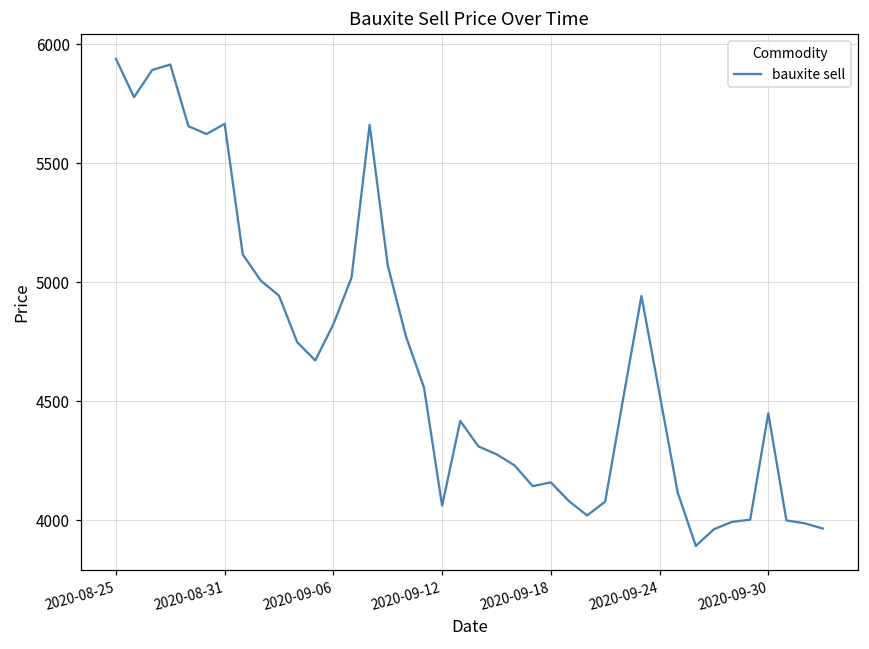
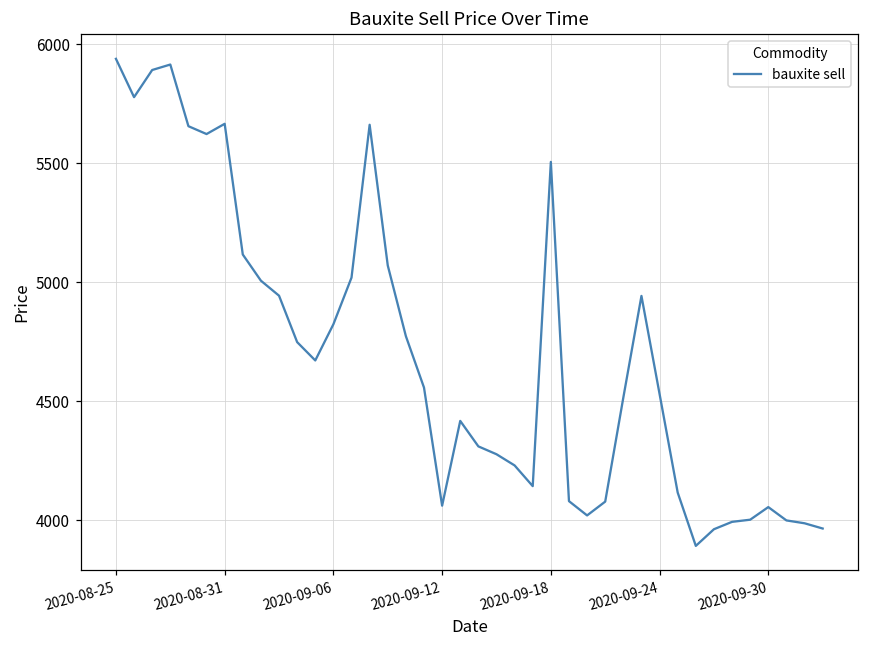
  {
    "2020-08-25": 5940,
    "2020-08-31": 5670,
    "2020-09-06": 4820,
    "2020-09-12": 4060,
-   "2020-09-18": 4160,
+   "2020-09-18": 5510,
    "2020-09-24": 4530,
-   "2020-09-30": 4450
+   "2020-09-30": 4060
  }
